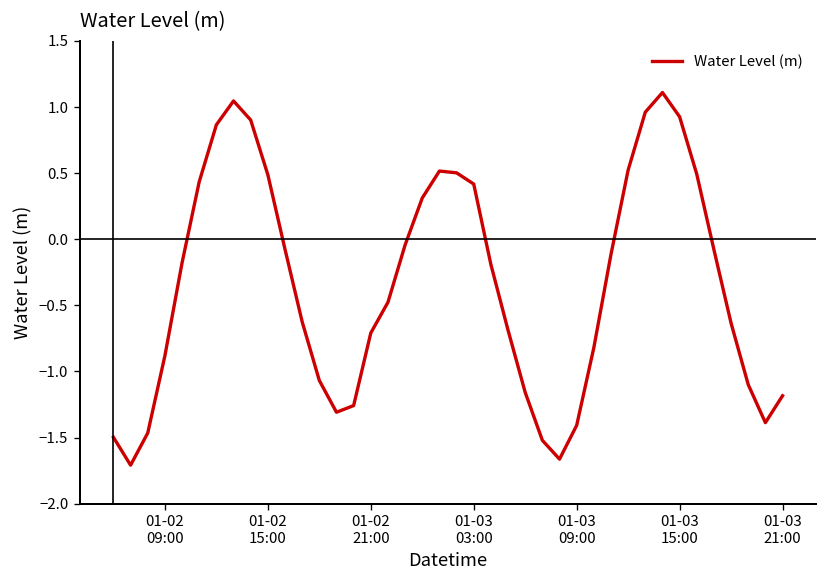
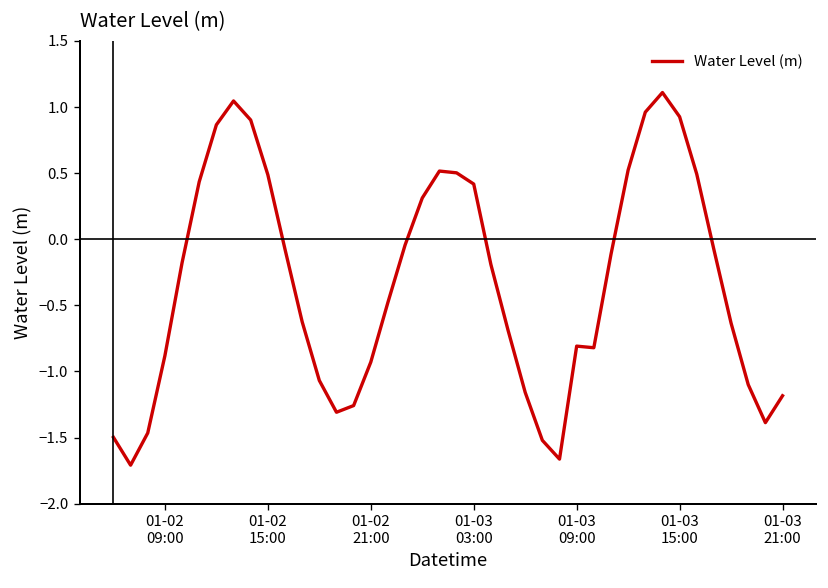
  {
    "01-02 09:00": -0.88,
    "01-02 15:00": 0.49,
-   "01-02 21:00": -0.71,
+   "01-02 21:00": -0.93,
    "01-03 03:00": 0.42,
-   "01-03 09:00": -1.41,
+   "01-03 09:00": -0.81,
    "01-03 15:00": 0.93,
    "01-03 21:00": -1.18
  }
